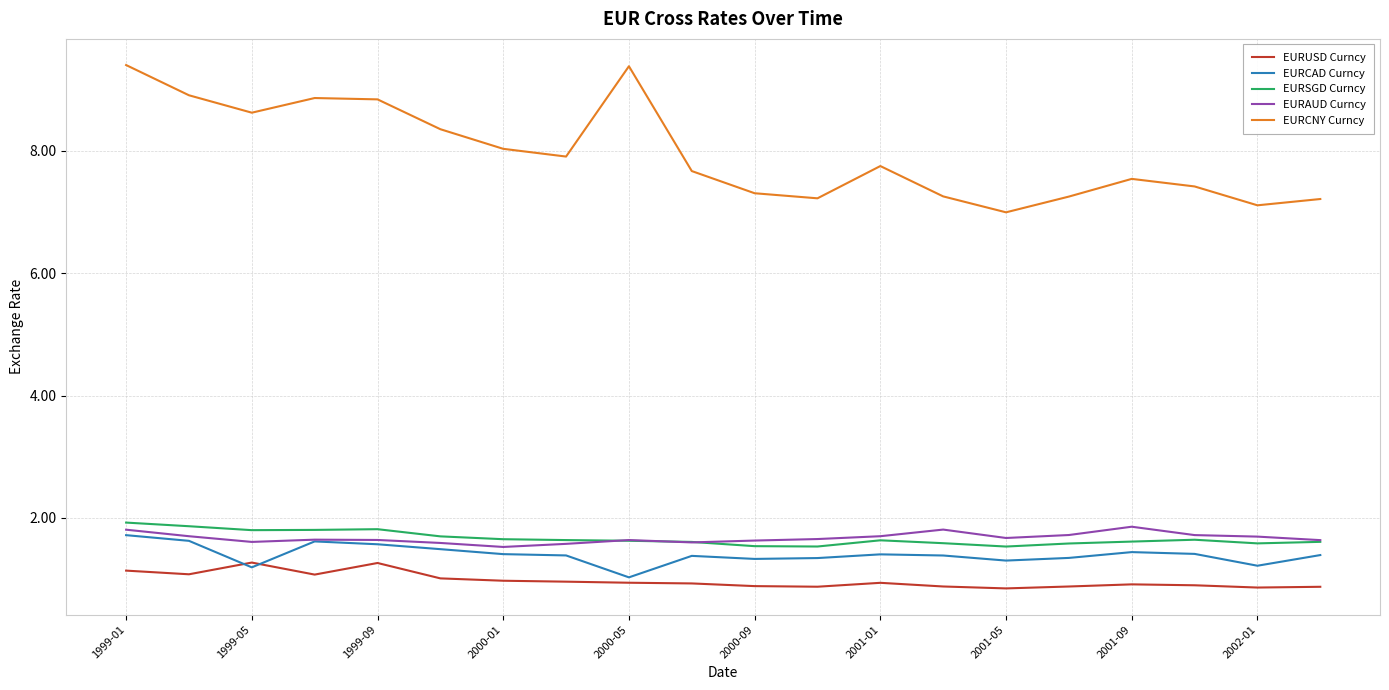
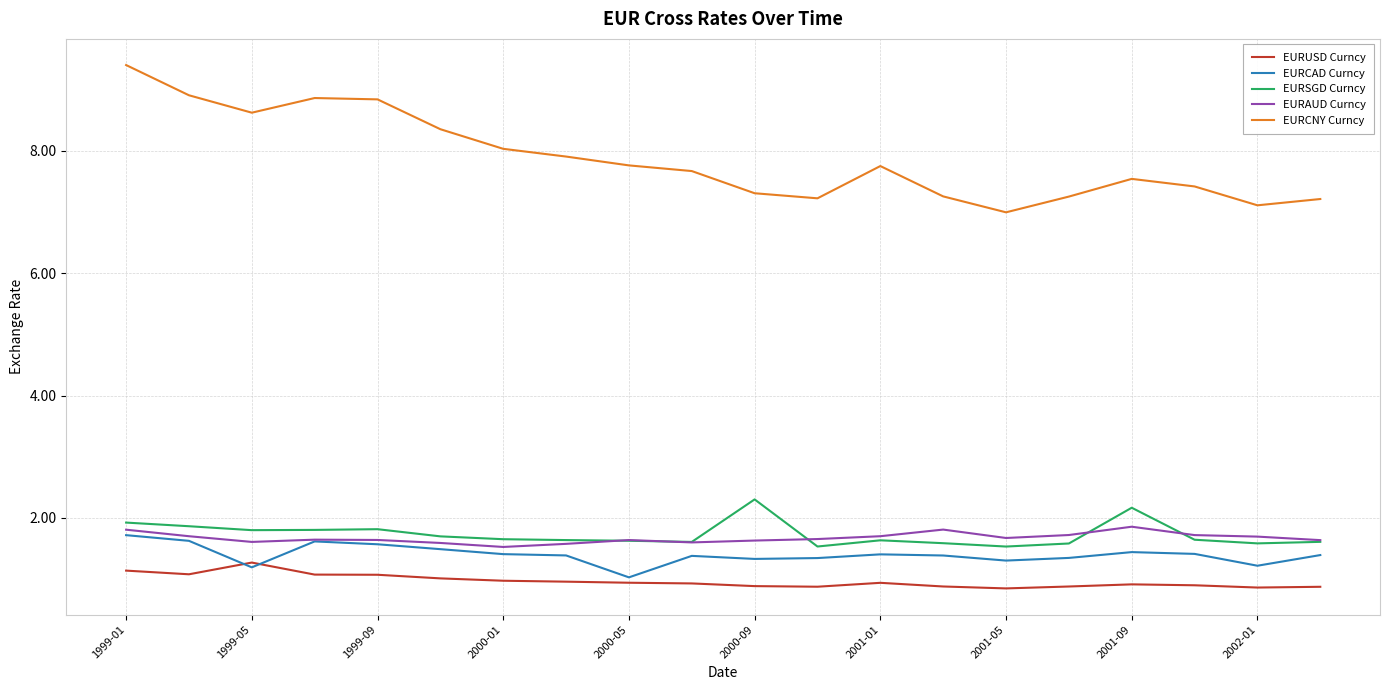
  {
    "EURUSD Curncy": {
      "1999-01": 1.1,
      "1999-05": 1.3,
-     "1999-09": 1.3,
+     "1999-09": 1.1,
      "2000-01": 1.0,
      "2000-05": 0.9,
      "2000-09": 0.9,
      "2001-01": 0.9,
      "2001-05": 0.8,
      "2001-09": 0.9,
      "2002-01": 0.9
    },
    "EURCAD Curncy": {
      "1999-01": 1.7,
      "1999-05": 1.2,
      "1999-09": 1.6,
      "2000-01": 1.4,
      "2000-05": 1.0,
      "2000-09": 1.3,
      "2001-01": 1.4,
      "2001-05": 1.3,
      "2001-09": 1.4,
      "2002-01": 1.2
    },
    "EURSGD Curncy": {
      "1999-01": 1.9,
      "1999-05": 1.8,
      "1999-09": 1.8,
      "2000-01": 1.7,
-     "2000-09": 1.5,
+     "2000-09": 2.3,
      "2001-01": 1.6,
      "2001-05": 1.5,
-     "2001-09": 1.6,
+     "2001-09": 2.2,
      "2002-01": 1.6
    },
    "EURAUD Curncy": {
      "1999-01": 1.8,
      "1999-05": 1.6,
      "1999-09": 1.6,
      "2000-01": 1.5,
      "2000-09": 1.6,
      "2001-01": 1.7,
      "2001-05": 1.7,
      "2001-09": 1.9,
      "2002-01": 1.7
    },
    "EURCNY Curncy": {
      "1999-01": 9.4,
      "1999-05": 8.6,
      "1999-09": 8.8,
      "2000-01": 8.0,
-     "2000-05": 9.4,
+     "2000-05": 7.8,
      "2000-09": 7.3,
      "2001-01": 7.8,
      "2001-05": 7.0,
      "2001-09": 7.5,
      "2002-01": 7.1
    }
  }
